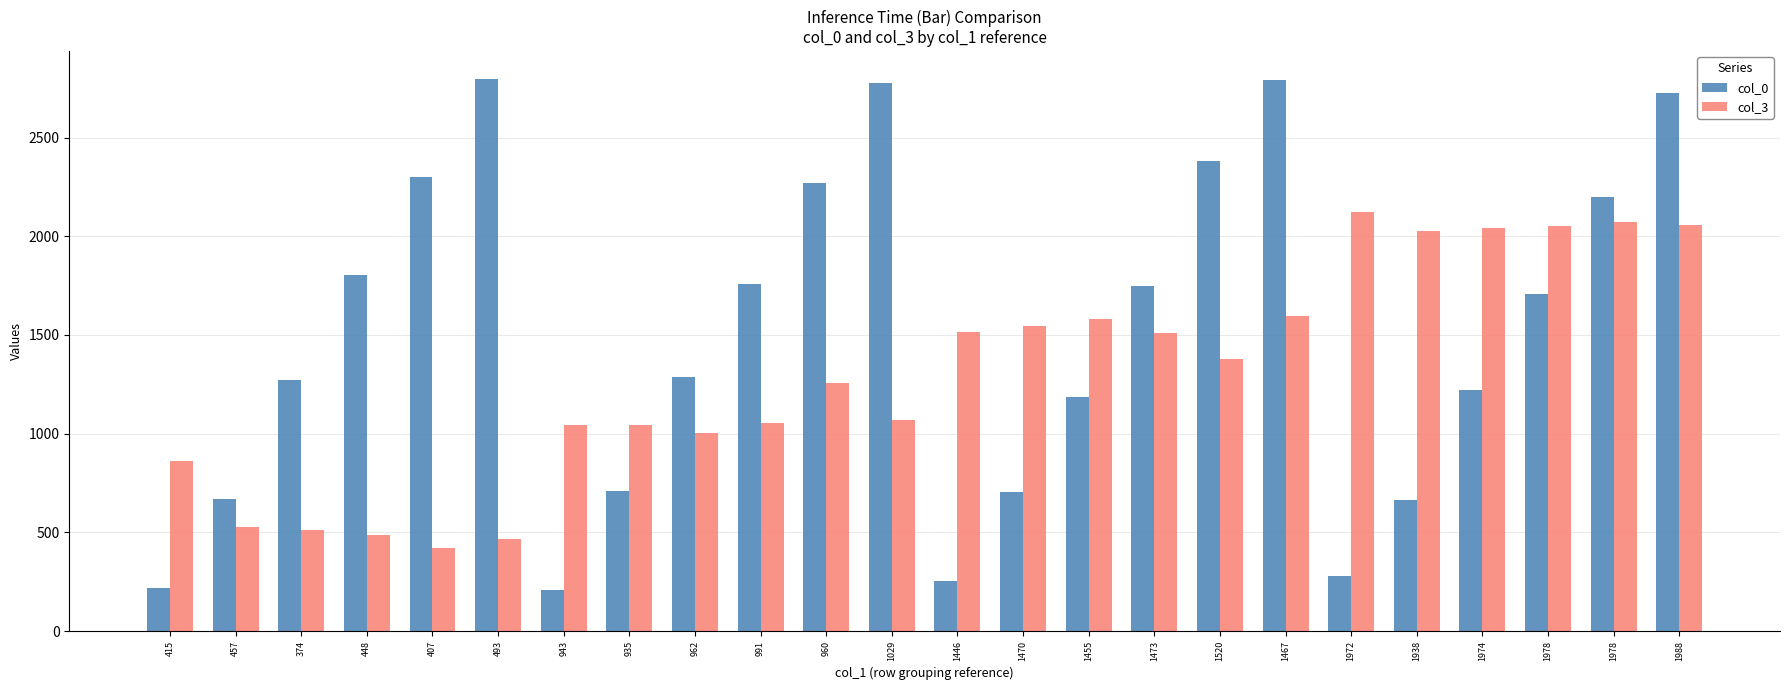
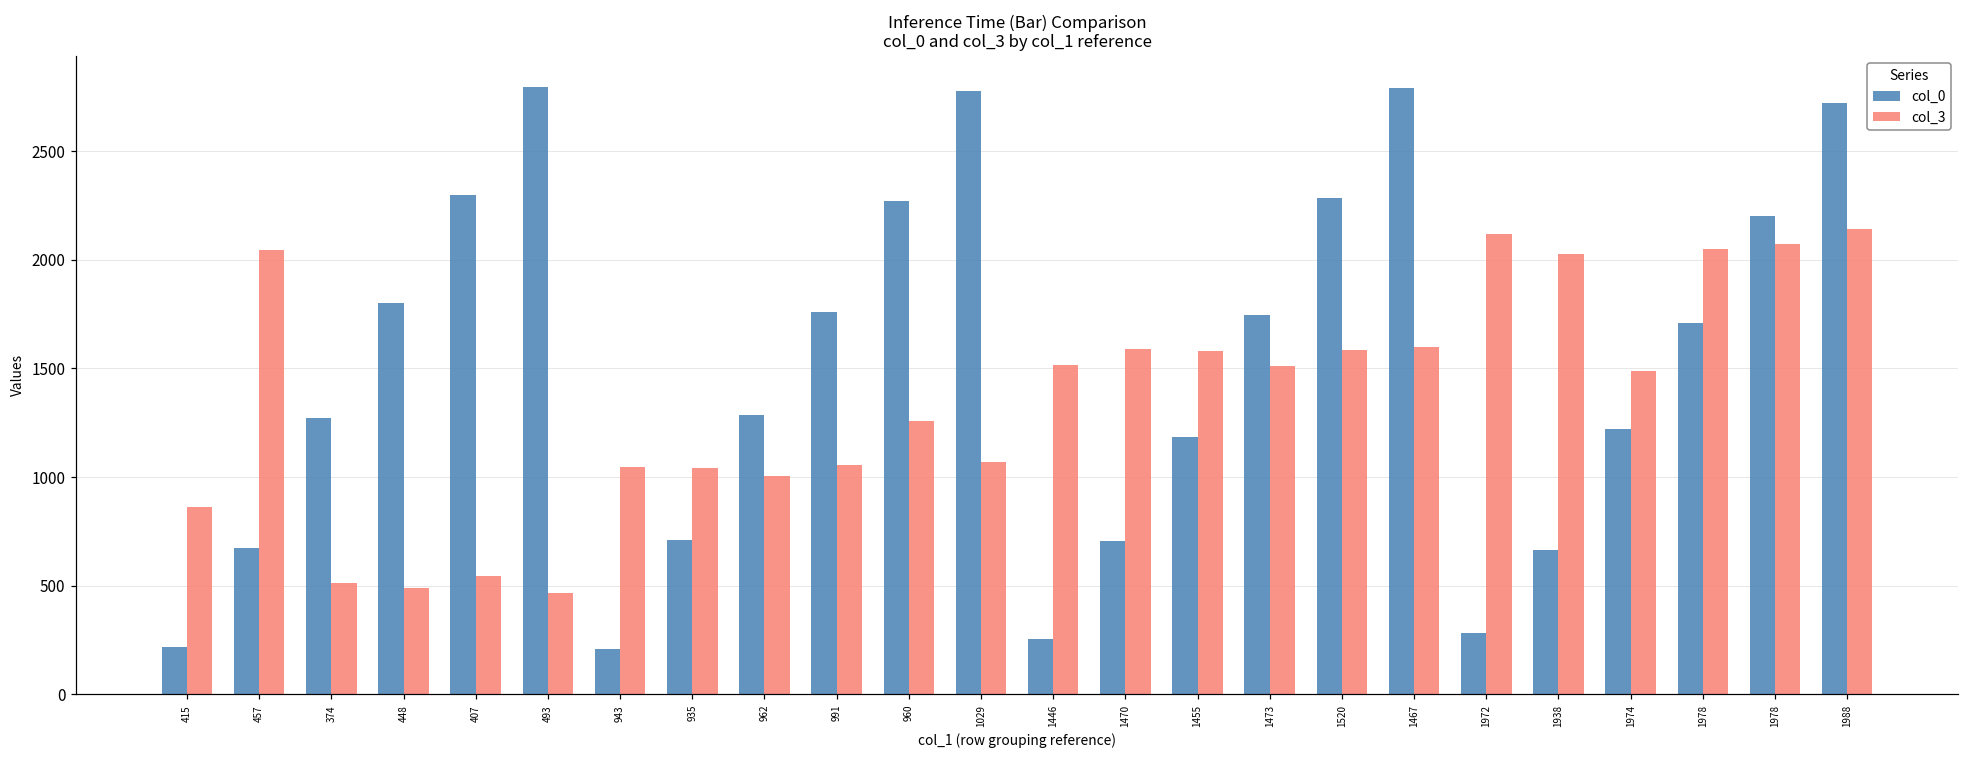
  {
    "col_0": {
      "415": 220,
      "457": 670,
      "374": 1270,
      "448": 1800,
      "407": 2300,
      "493": 2800,
      "943": 210,
      "935": 710,
      "962": 1290,
      "991": 1760,
      "960": 2270,
      "1029": 2780,
      "1446": 250,
      "1470": 710,
      "1455": 1180,
      "1473": 1750,
-     "1520": 2380,
+     "1520": 2280,
      "1467": 2790,
      "1972": 280,
      "1938": 660,
      "1974": 1220,
      "1988": 2720
    },
    "col_3": {
      "415": 860,
-     "457": 530,
+     "457": 2040,
      "374": 510,
      "448": 490,
-     "407": 420,
+     "407": 540,
      "493": 460,
      "943": 1050,
      "935": 1040,
      "962": 1010,
      "991": 1050,
      "960": 1260,
      "1029": 1070,
      "1446": 1520,
-     "1470": 1540,
+     "1470": 1590,
      "1455": 1580,
      "1473": 1510,
-     "1520": 1380,
+     "1520": 1590,
      "1467": 1600,
      "1972": 2120,
      "1938": 2030,
-     "1974": 2040,
-     "1988": 2060
+     "1974": 1490,
+     "1988": 2140
    }
  }
